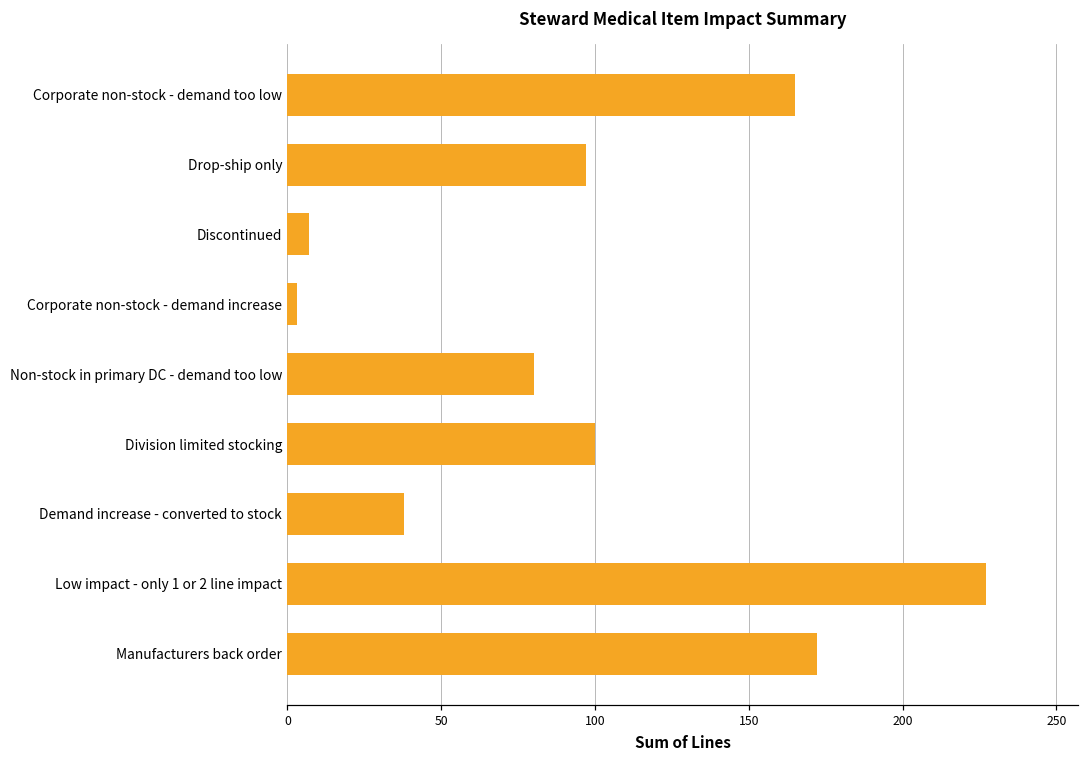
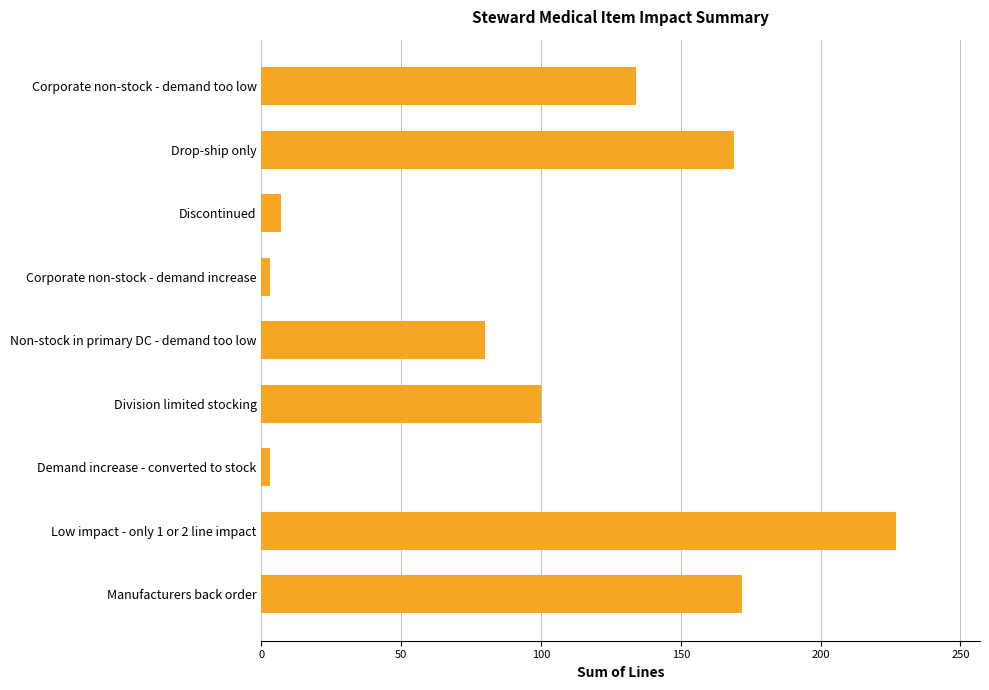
  {
-   "Corporate non-stock - demand too low": 165,
-   "Drop-ship only": 97,
+   "Corporate non-stock - demand too low": 134,
+   "Drop-ship only": 169,
    "Discontinued": 7,
    "Corporate non-stock - demand increase": 3,
    "Non-stock in primary DC - demand too low": 80,
    "Division limited stocking": 100,
-   "Demand increase - converted to stock": 38,
+   "Demand increase - converted to stock": 3,
    "Low impact - only 1 or 2 line impact": 227,
    "Manufacturers back order": 172
  }
